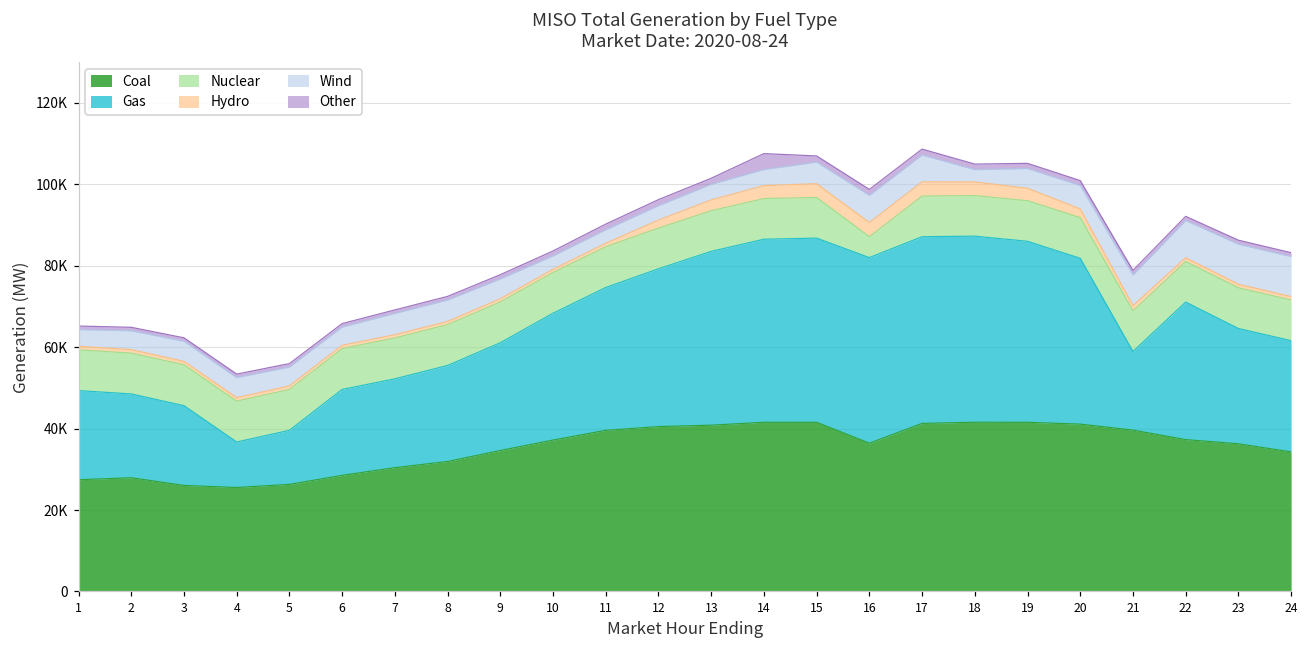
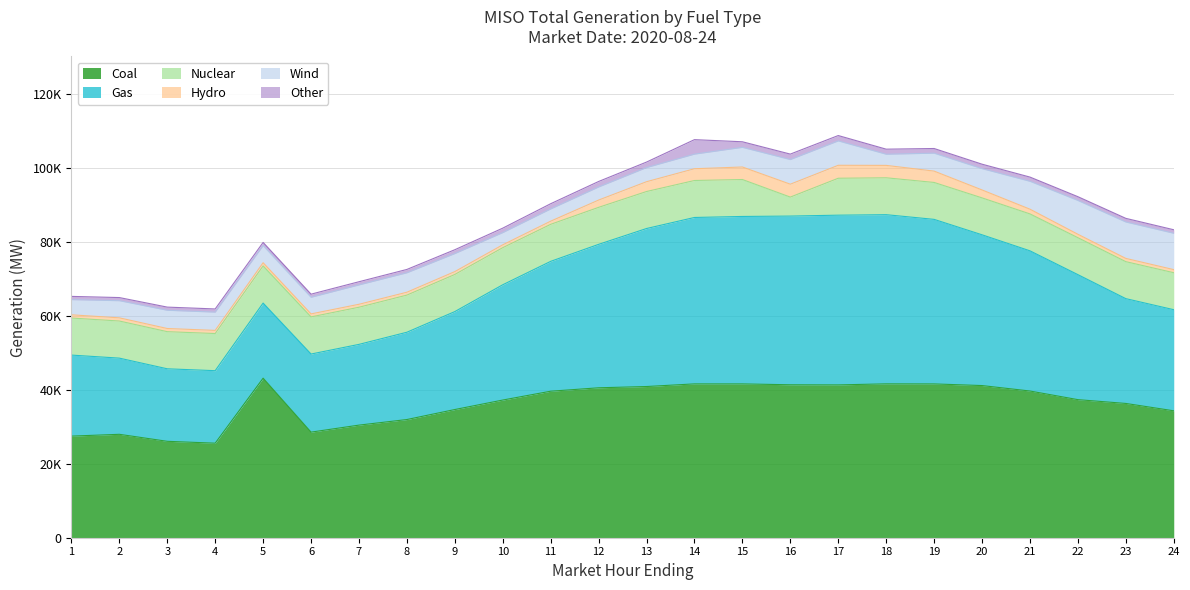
  {
    "Coal": {
      "1": 27000,
      "2": 28000,
      "3": 26000,
      "4": 26000,
-     "5": 26000,
+     "5": 43000,
      "6": 29000,
      "7": 30000,
      "8": 32000,
      "9": 35000,
      "10": 37000,
      "11": 40000,
      "12": 41000,
      "13": 41000,
      "14": 42000,
      "15": 42000,
-     "16": 36000,
+     "16": 41000,
      "17": 41000,
      "18": 42000,
      "19": 42000,
      "20": 41000,
      "21": 40000,
      "22": 37000,
      "23": 36000,
      "24": 34000
    },
    "Gas": {
      "1": 22000,
      "2": 21000,
      "3": 20000,
-     "4": 11000,
-     "5": 13000,
+     "4": 20000,
+     "5": 20000,
      "6": 21000,
      "7": 22000,
      "8": 24000,
      "9": 26000,
      "10": 31000,
      "11": 35000,
      "12": 39000,
      "13": 43000,
      "14": 45000,
      "15": 45000,
      "16": 46000,
      "17": 46000,
      "18": 46000,
      "19": 44000,
      "20": 41000,
-     "21": 19000,
+     "21": 38000,
      "22": 34000,
      "23": 28000,
      "24": 27000
    },
    "Nuclear": {
      "1": 10000,
      "2": 10000,
      "3": 10000,
      "4": 10000,
      "5": 10000,
      "6": 10000,
      "7": 10000,
      "8": 10000,
      "9": 10000,
      "10": 10000,
      "11": 10000,
      "12": 10000,
      "13": 10000,
      "14": 10000,
      "15": 10000,
      "16": 5000,
      "17": 10000,
      "18": 10000,
      "19": 10000,
      "20": 10000,
      "21": 10000,
      "22": 10000,
      "23": 10000,
      "24": 10000
    },
    "Hydro": {
      "1": 1000,
      "2": 1000,
      "3": 1000,
      "4": 1000,
      "5": 1000,
      "6": 1000,
      "7": 1000,
      "8": 1000,
      "9": 1000,
      "10": 1000,
      "11": 1000,
      "12": 2000,
      "13": 3000,
      "14": 3000,
      "15": 3000,
      "16": 3000,
      "17": 4000,
      "18": 3000,
      "19": 3000,
      "20": 2000,
      "21": 1000,
      "22": 1000,
      "23": 1000,
      "24": 1000
    },
    "Wind": {
      "1": 4000,
      "2": 5000,
      "3": 5000,
      "4": 5000,
      "5": 5000,
      "6": 4000,
      "7": 5000,
      "8": 5000,
      "9": 5000,
      "10": 3000,
      "11": 3000,
      "12": 4000,
      "13": 4000,
      "14": 4000,
      "15": 5000,
      "16": 7000,
      "17": 7000,
      "18": 3000,
      "19": 5000,
      "20": 6000,
      "21": 8000,
      "22": 9000,
      "23": 10000,
      "24": 10000
    },
    "Other": {
      "1": 1000,
      "2": 1000,
      "3": 1000,
      "4": 1000,
      "5": 1000,
      "6": 1000,
      "7": 1000,
      "8": 1000,
      "9": 1000,
      "10": 1000,
      "11": 1000,
      "12": 1000,
      "13": 1000,
      "14": 4000,
      "15": 2000,
      "16": 1000,
      "17": 1000,
      "18": 1000,
      "19": 1000,
      "20": 1000,
      "21": 1000,
      "22": 1000,
      "23": 1000,
      "24": 1000
    }
  }
